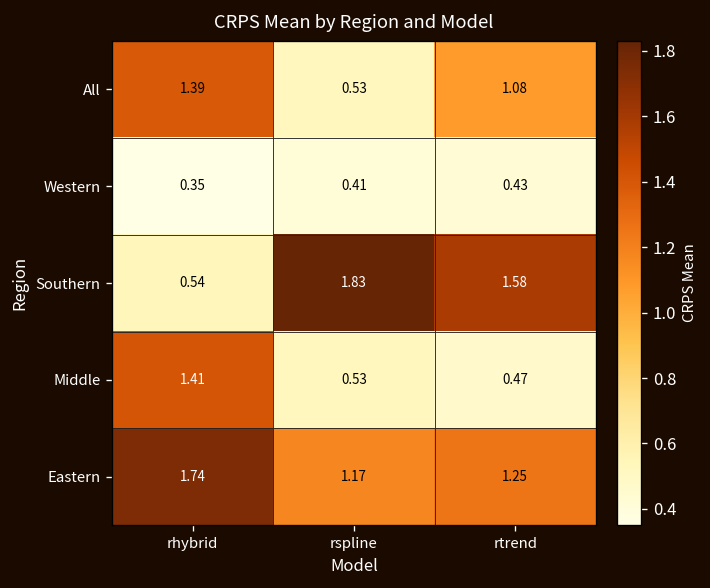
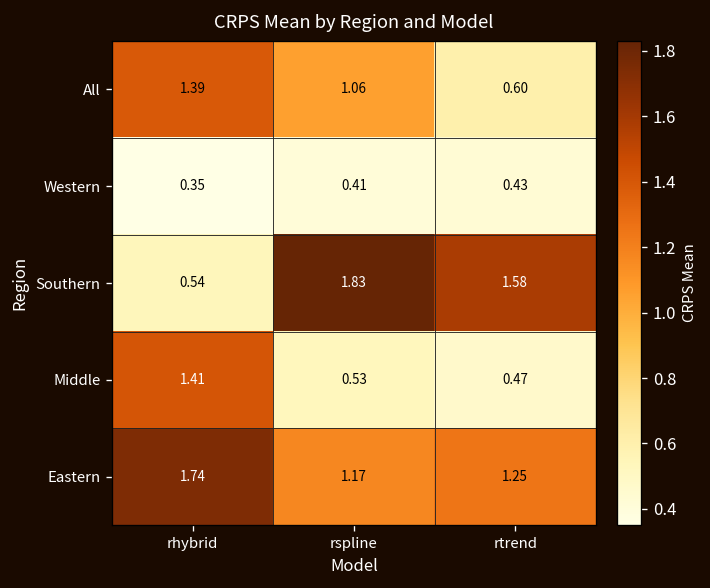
  {
    "All": {
      "rhybrid": 1.39,
-     "rspline": 0.53,
-     "rtrend": 1.08
+     "rspline": 1.06,
+     "rtrend": 0.60
    },
    "Western": {
      "rhybrid": 0.35,
      "rspline": 0.41,
      "rtrend": 0.43
    },
    "Southern": {
      "rhybrid": 0.54,
      "rspline": 1.83,
      "rtrend": 1.58
    },
    "Middle": {
      "rhybrid": 1.41,
      "rspline": 0.53,
      "rtrend": 0.47
    },
    "Eastern": {
      "rhybrid": 1.74,
      "rspline": 1.17,
      "rtrend": 1.25
    }
  }
